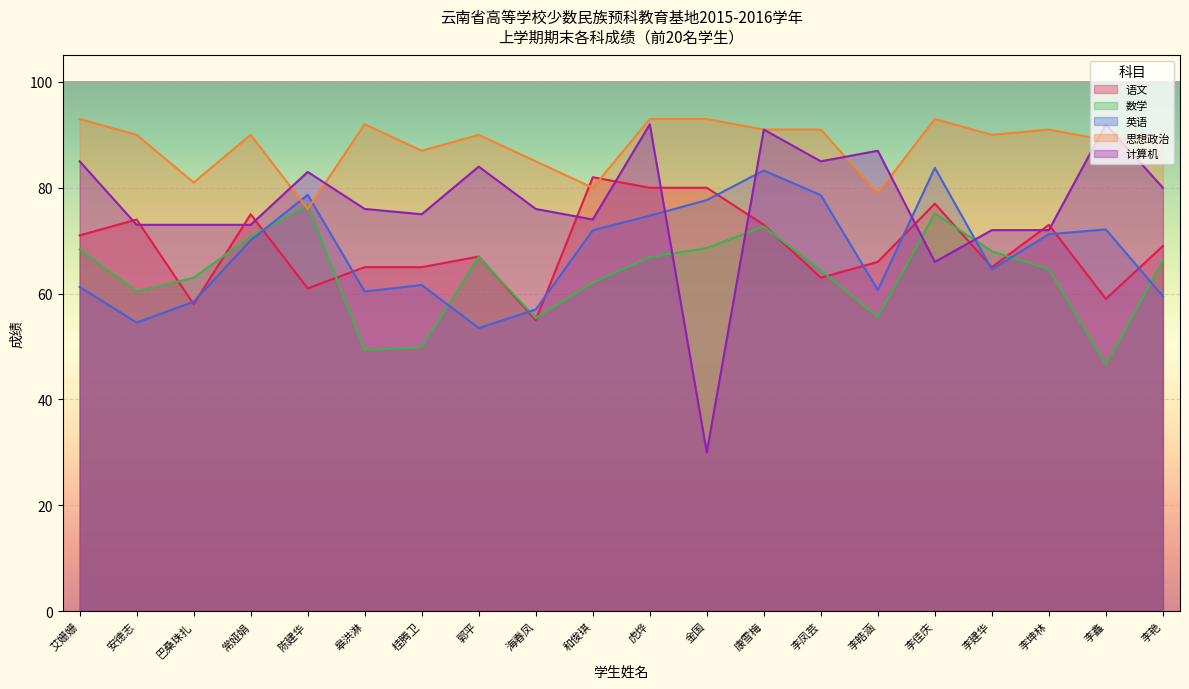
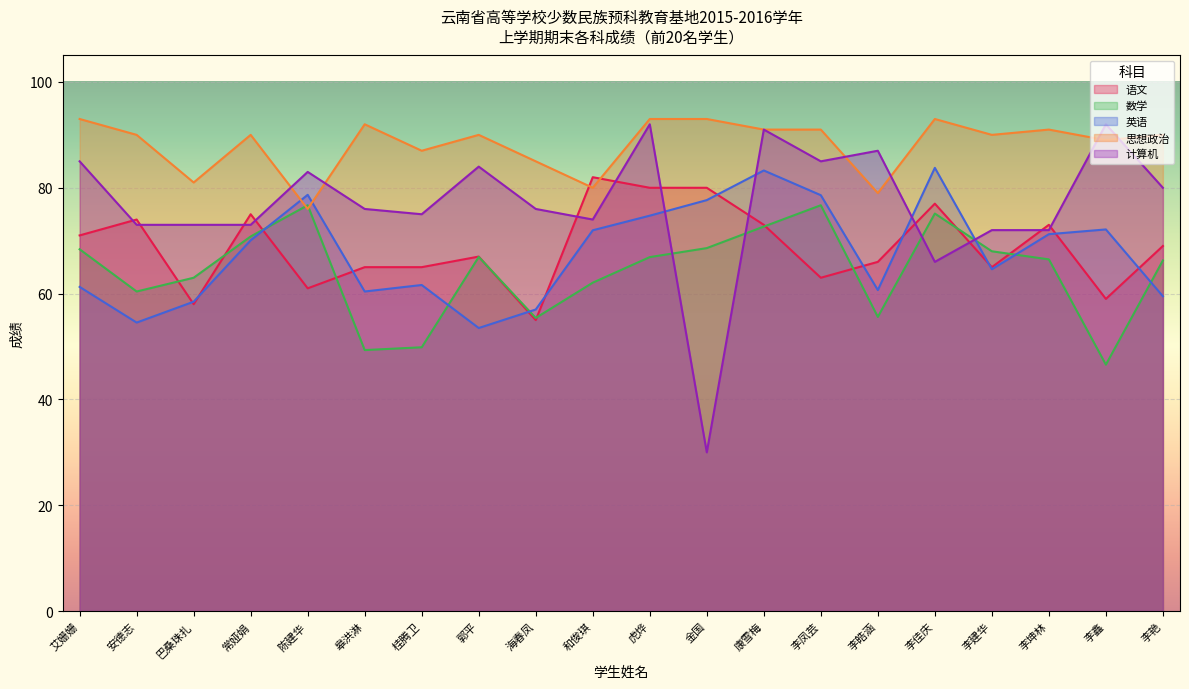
  {
    "数学": {
      "艾姗姗": 68,
      "安德志": 60,
      "巴桑珠扎": 63,
      "常娅娟": 71,
      "陈建华": 77,
      "皋洪淋": 49,
      "桂腾卫": 50,
      "和俊琪": 62,
      "虎烨": 67,
      "金国": 69,
-     "李凤芸": 64,
+     "李凤芸": 77,
      "李皓涵": 56,
      "李佳庆": 75,
      "李建华": 68,
-     "李坤林": 65,
+     "李坤林": 66,
      "李鑫": 47,
      "李艳": 66
    }
  }
